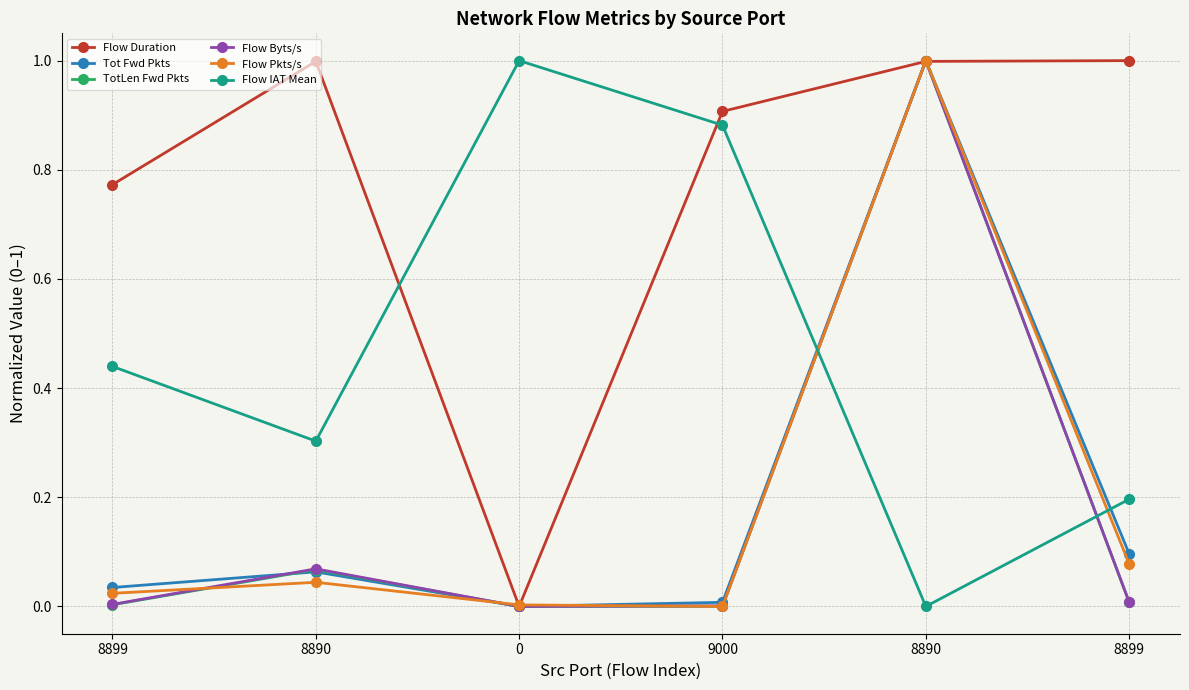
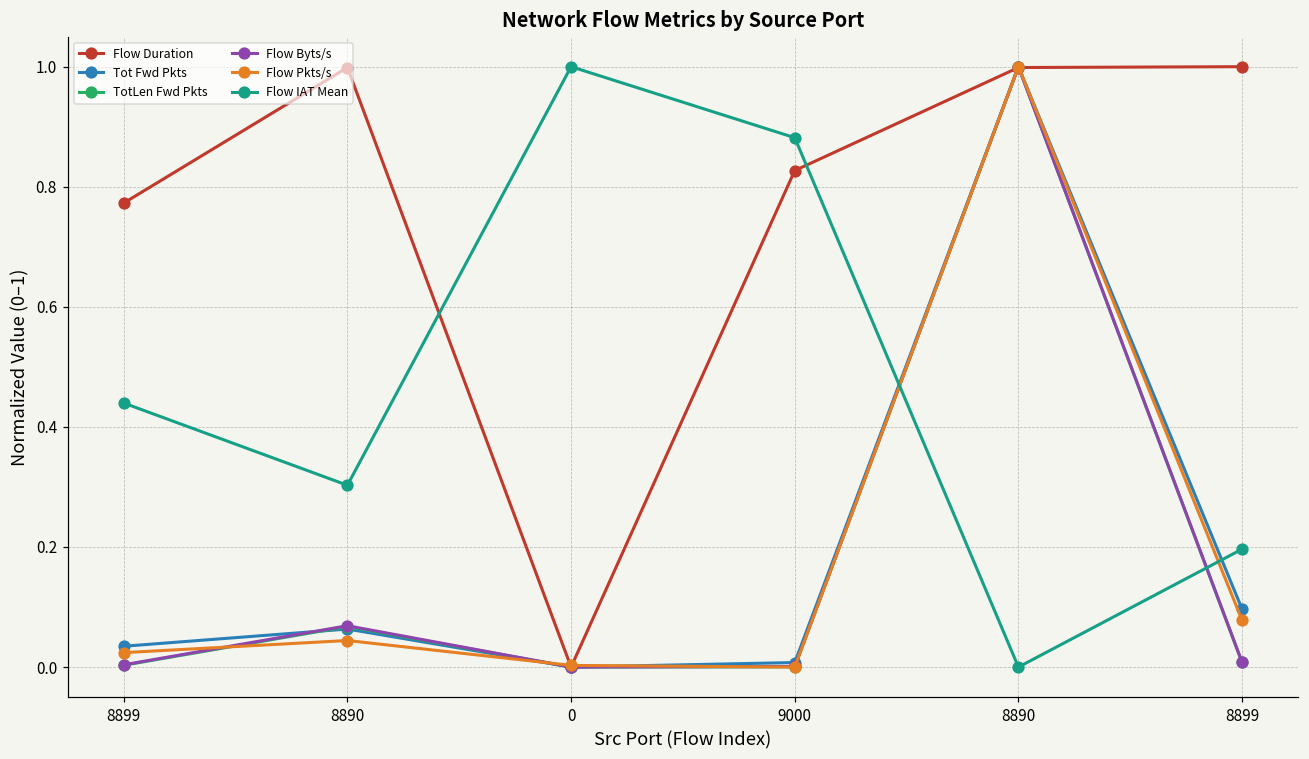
  {
    "Flow Duration": {
-     "9000": 0.91
+     "9000": 0.83
    },
    "Tot Fwd Pkts": {
      "9000": 0.01
    }
  }
